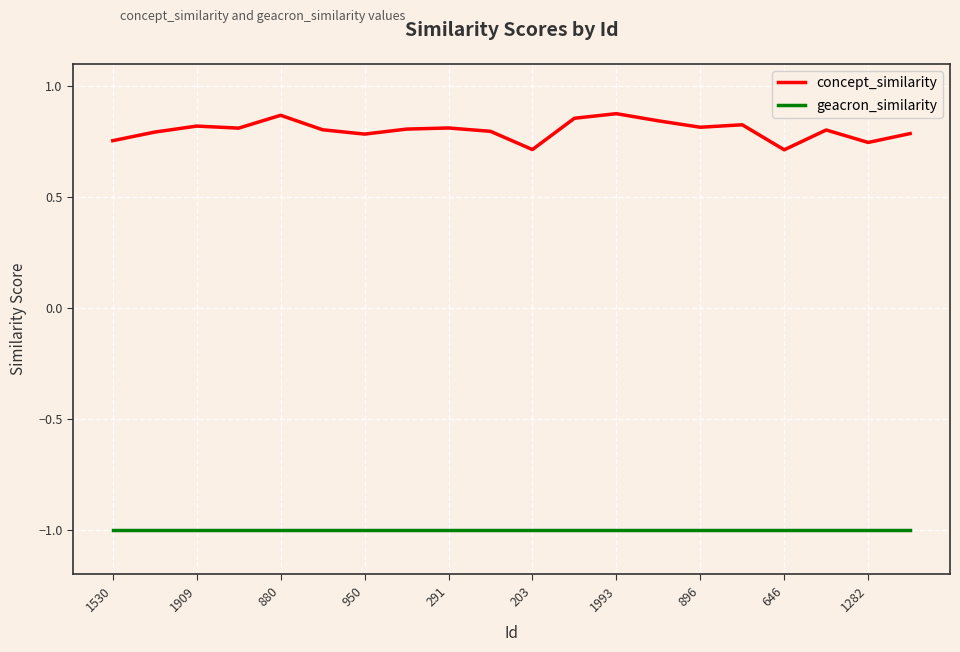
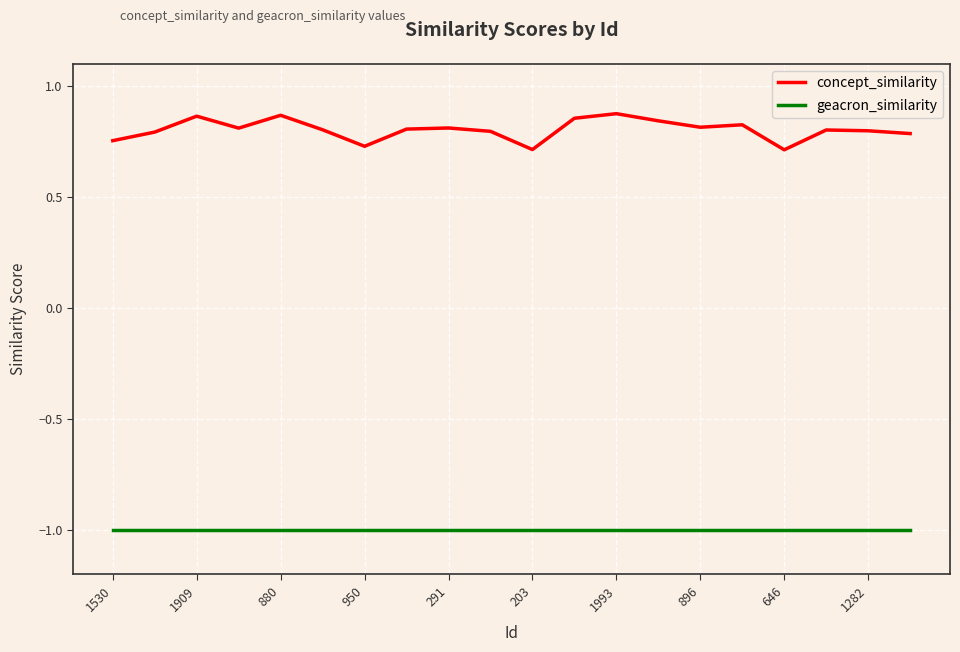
  {
    "concept_similarity": {
      "1530": 0.75,
-     "1909": 0.82,
+     "1909": 0.86,
      "880": 0.87,
-     "950": 0.78,
+     "950": 0.73,
      "291": 0.81,
      "203": 0.71,
      "1993": 0.88,
      "896": 0.81,
      "646": 0.71,
-     "1282": 0.75
+     "1282": 0.80
    },
    "geacron_similarity": {
      "1530": -1.00,
      "1909": -1.00,
      "880": -1.00,
      "950": -1.00,
      "291": -1.00,
      "203": -1.00,
      "1993": -1.00,
      "896": -1.00,
      "646": -1.00,
      "1282": -1.00
    }
  }
